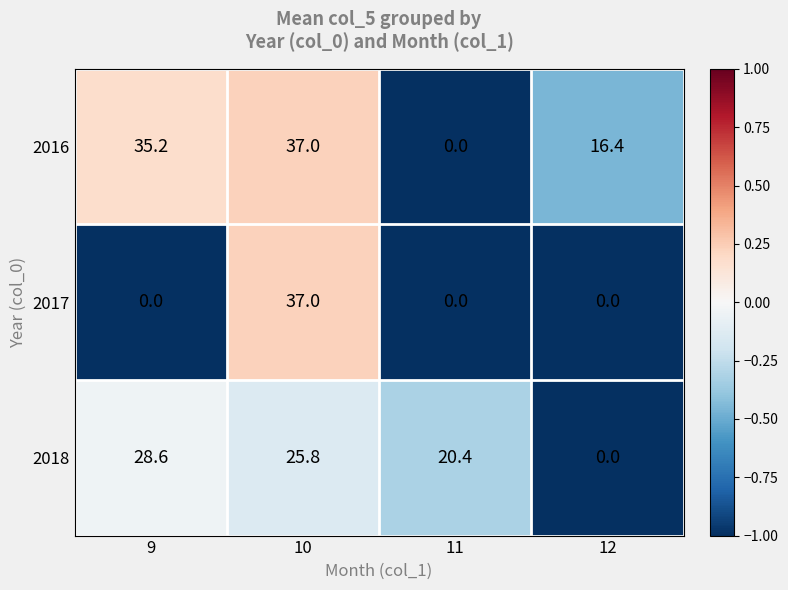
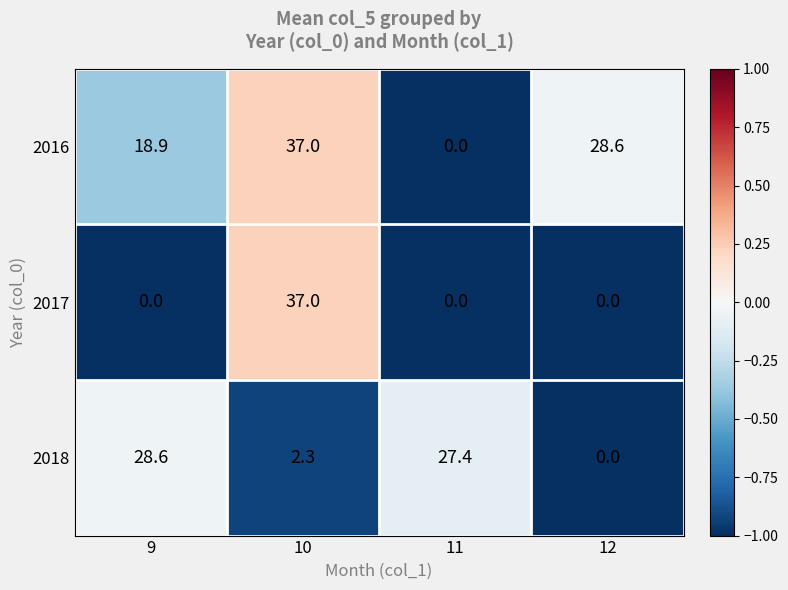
  {
    "2016": {
-     "9": 35.2,
+     "9": 18.9,
      "10": 37.0,
      "11": 0.0,
-     "12": 16.4
+     "12": 28.6
    },
    "2017": {
      "9": 0.0,
      "10": 37.0,
      "11": 0.0,
      "12": 0.0
    },
    "2018": {
      "9": 28.6,
-     "10": 25.8,
-     "11": 20.4,
+     "10": 2.3,
+     "11": 27.4,
      "12": 0.0
    }
  }
